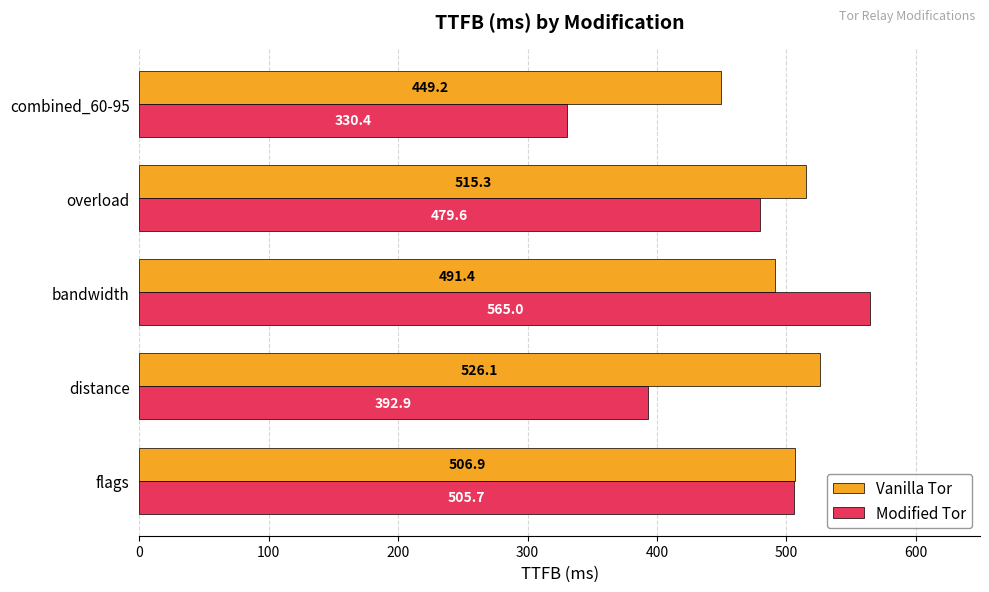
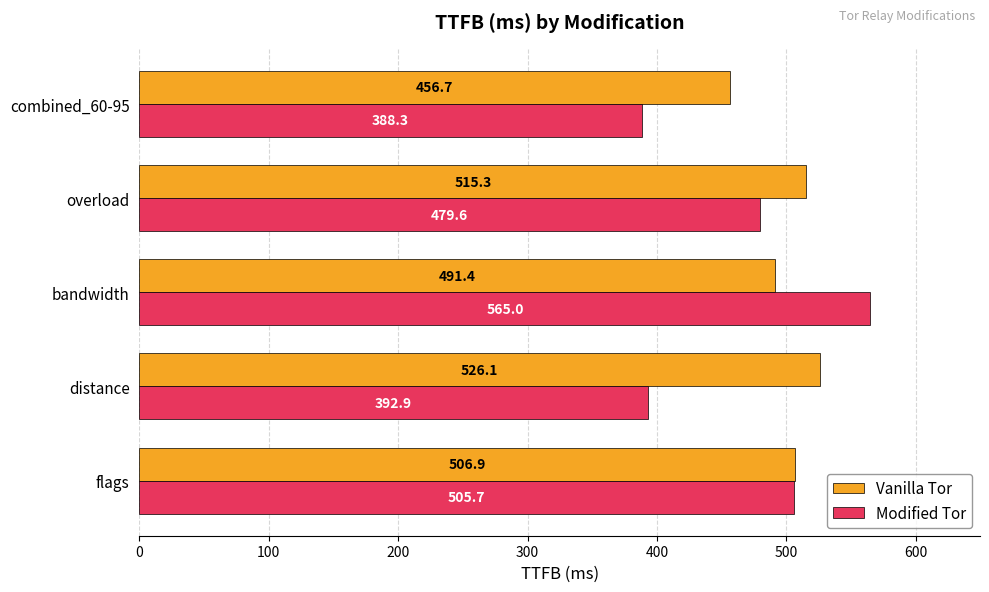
  {
    "Vanilla Tor": {
-     "combined_60-95": 449.2,
+     "combined_60-95": 456.7,
      "overload": 515.3,
      "bandwidth": 491.4,
      "distance": 526.1,
      "flags": 506.9
    },
    "Modified Tor": {
-     "combined_60-95": 330.4,
+     "combined_60-95": 388.3,
      "overload": 479.6,
      "bandwidth": 565.0,
      "distance": 392.9,
      "flags": 505.7
    }
  }
